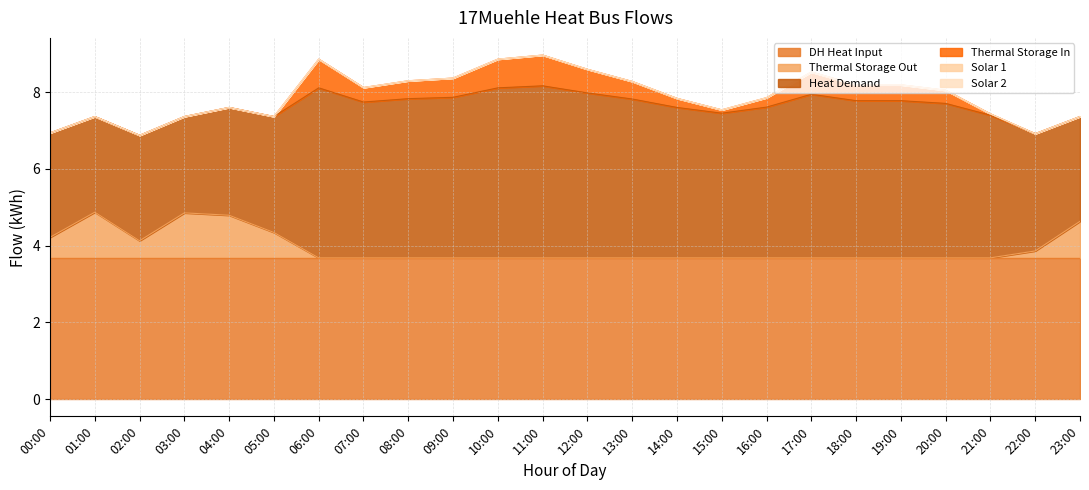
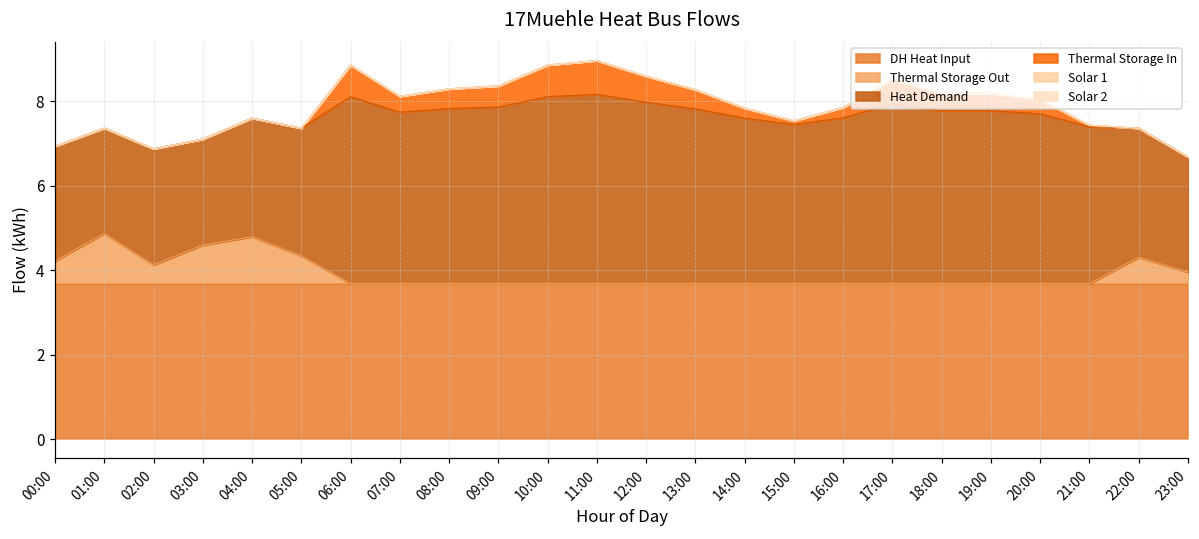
  {
    "Thermal Storage Out": {
      "00:00": 4.2,
      "01:00": 4.9,
      "02:00": 4.1,
-     "03:00": 4.9,
+     "03:00": 4.6,
      "04:00": 4.8,
      "05:00": 4.3,
-     "22:00": 3.9,
-     "23:00": 4.6
+     "22:00": 4.3,
+     "23:00": 4.0
    },
    "Solar 2": {
      "06:00": 8.9,
      "07:00": 8.1,
      "08:00": 8.3,
      "09:00": 8.4,
      "10:00": 8.9,
      "11:00": 9.0,
      "12:00": 8.6,
      "13:00": 8.3,
      "14:00": 7.8,
      "15:00": 7.5,
      "16:00": 7.9
    }
  }
